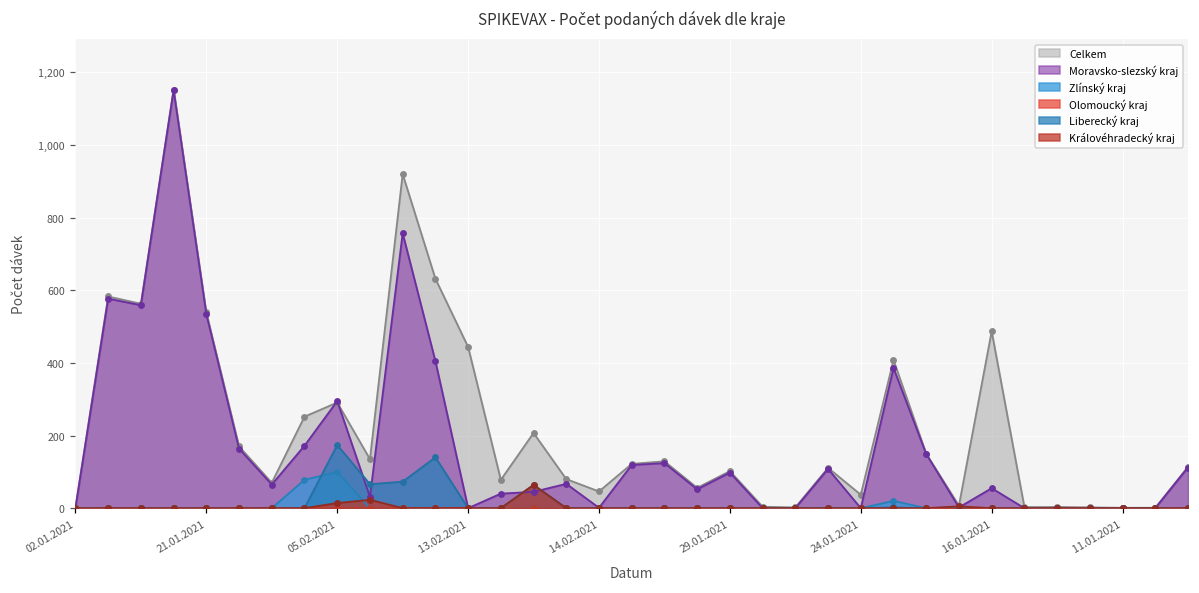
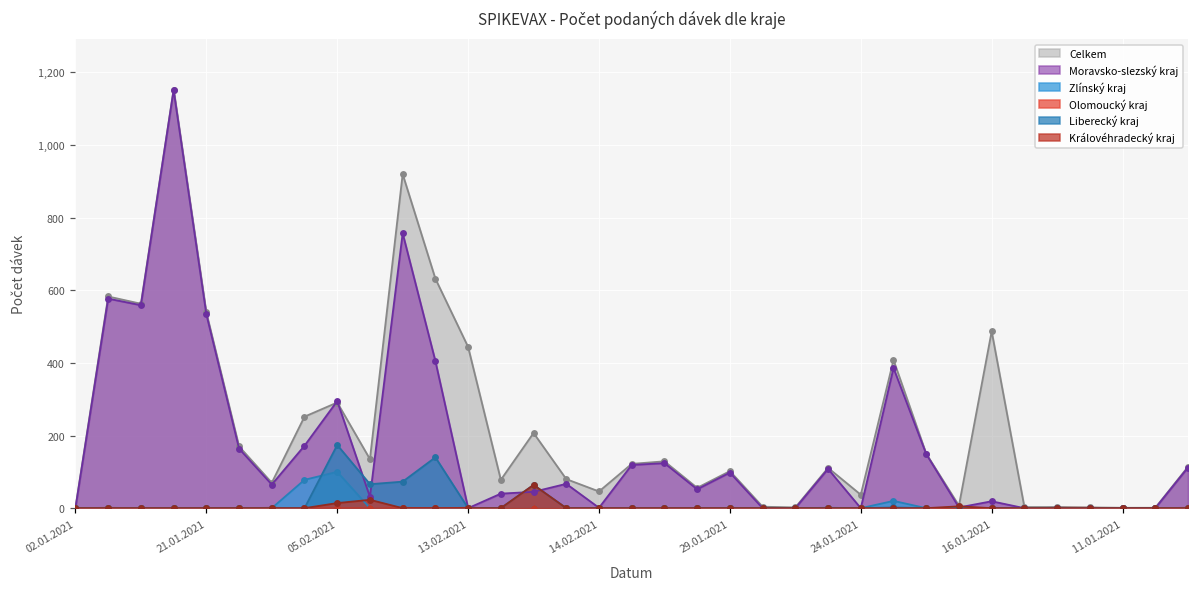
  {
    "Celkem": {
      "13.02.2021": 440,
      "14.02.2021": 50,
      "24.01.2021": 40,
      "16.01.2021": 490
    },
    "Moravsko-slezský kraj": {
-     "16.01.2021": 60
+     "16.01.2021": 20
    }
  }
